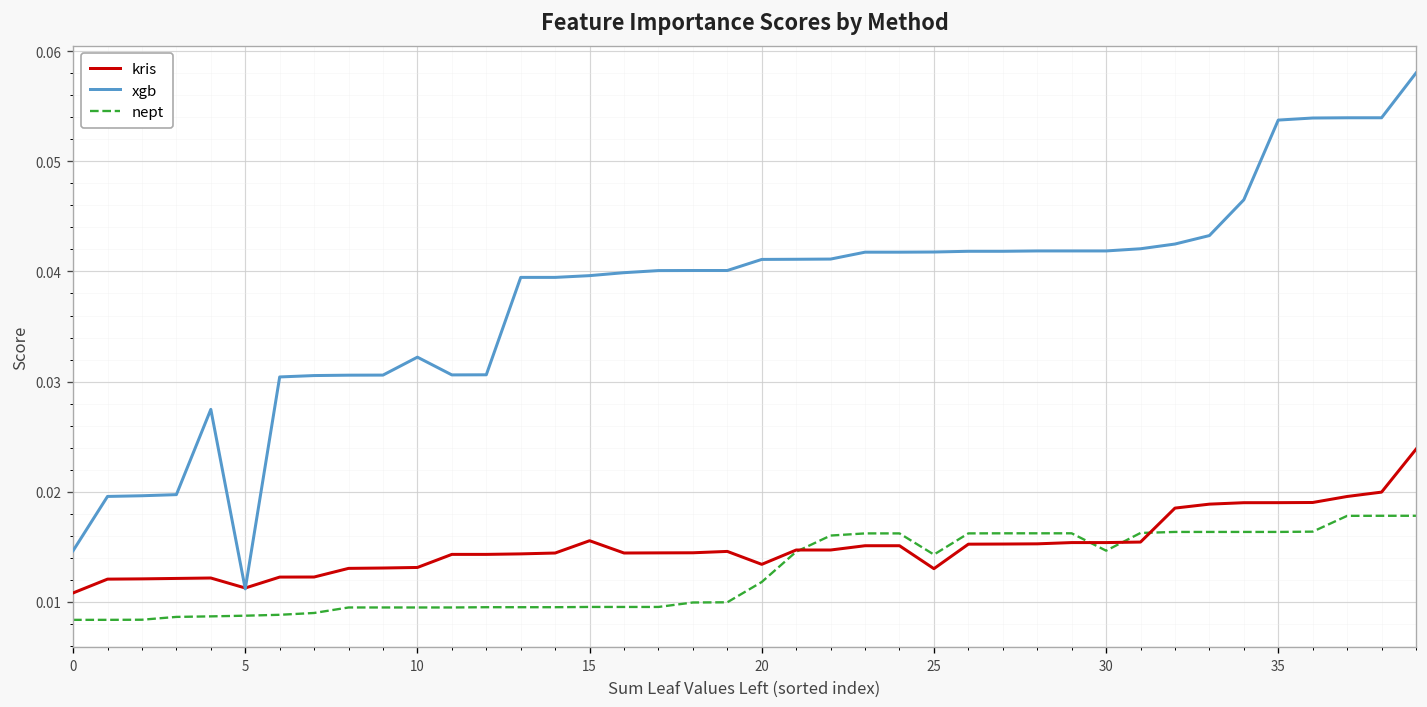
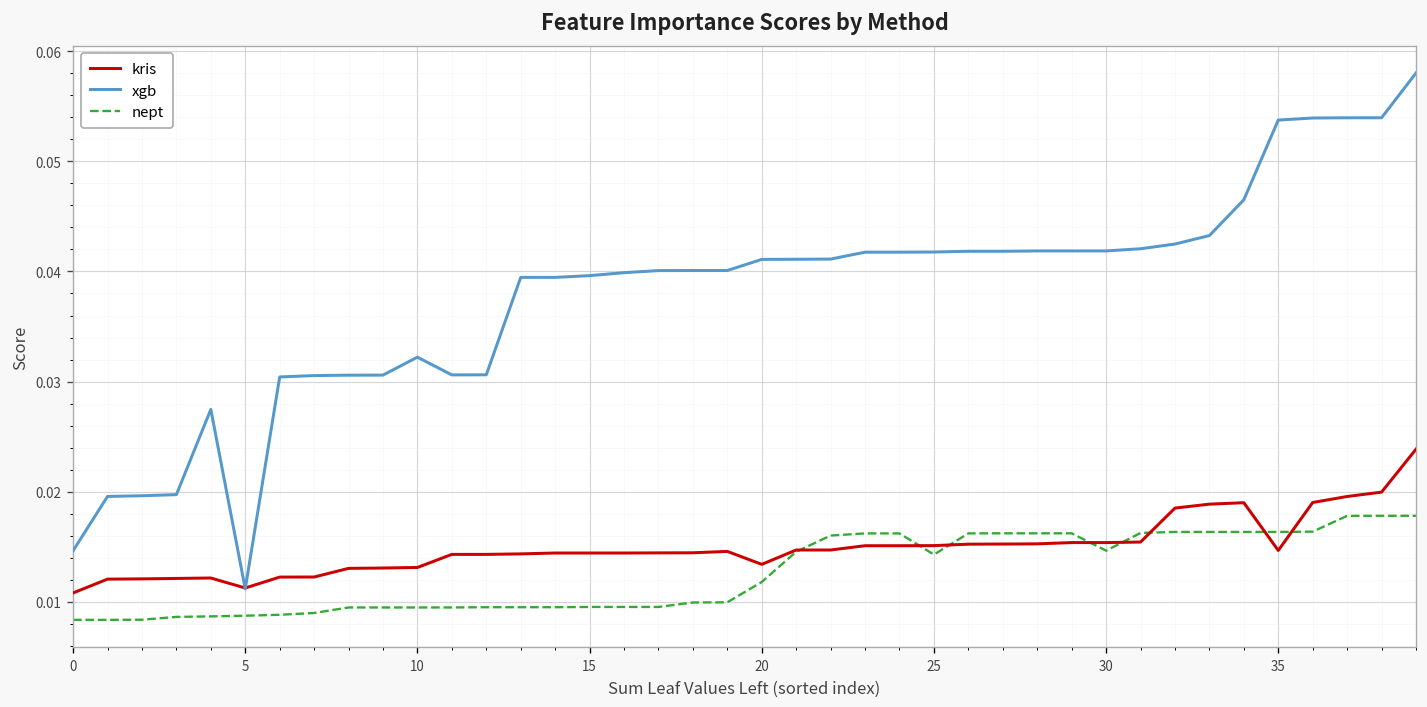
  {
    "kris": {
      "0": 0.011,
      "10": 0.013,
-     "15": 0.016,
+     "15": 0.014,
      "20": 0.013,
-     "25": 0.013,
+     "25": 0.015,
      "30": 0.015,
-     "35": 0.019
+     "35": 0.015
    },
    "xgb": {
      "0": 0.015,
      "10": 0.032,
      "15": 0.040,
      "20": 0.041,
      "25": 0.042,
      "30": 0.042,
      "35": 0.054
    },
    "nept": {
      "0": 0.008,
      "5": 0.009,
      "10": 0.010,
      "15": 0.010,
      "20": 0.012,
      "25": 0.014,
      "30": 0.015,
      "35": 0.016
    }
  }
